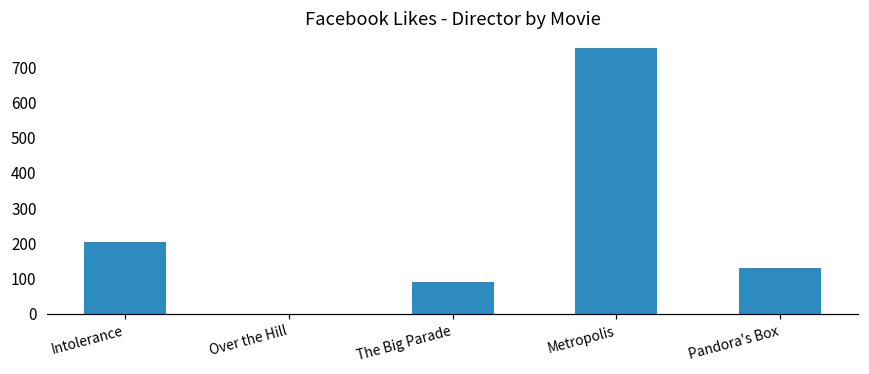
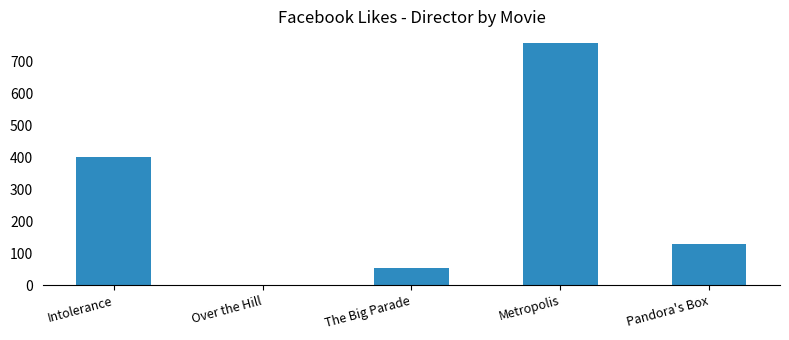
  {
-   "Intolerance": 200,
+   "Intolerance": 400,
    "Over the Hill": 0,
-   "The Big Parade": 90,
+   "The Big Parade": 50,
    "Metropolis": 760,
    "Pandora's Box": 130
  }
